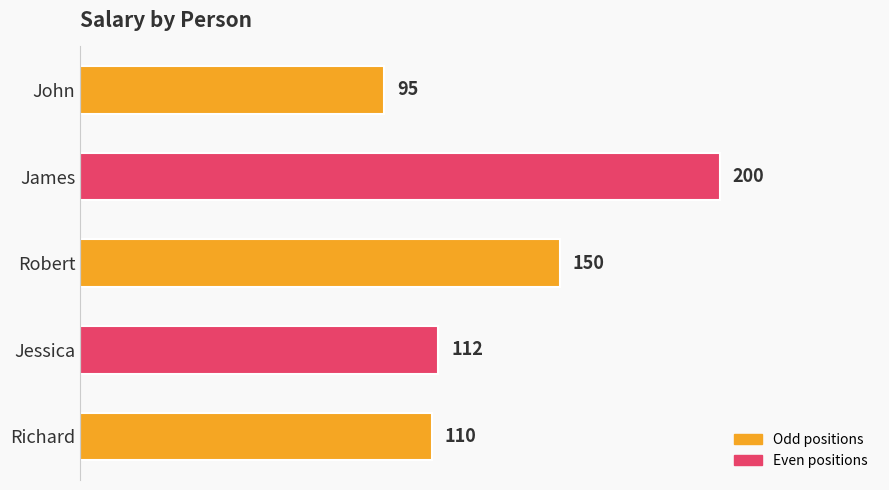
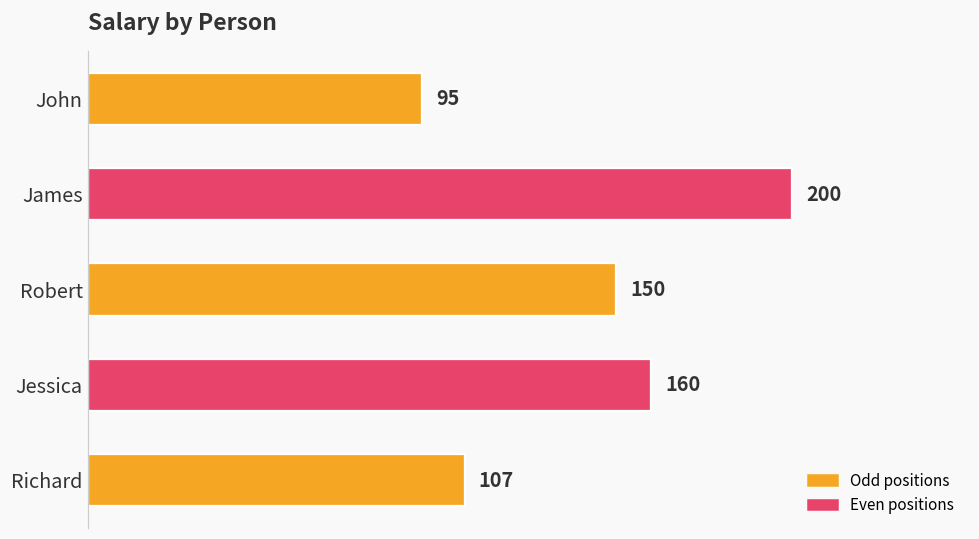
  {
    "John": 95,
    "James": 200,
    "Robert": 150,
-   "Jessica": 112,
-   "Richard": 110
+   "Jessica": 160,
+   "Richard": 107
  }
